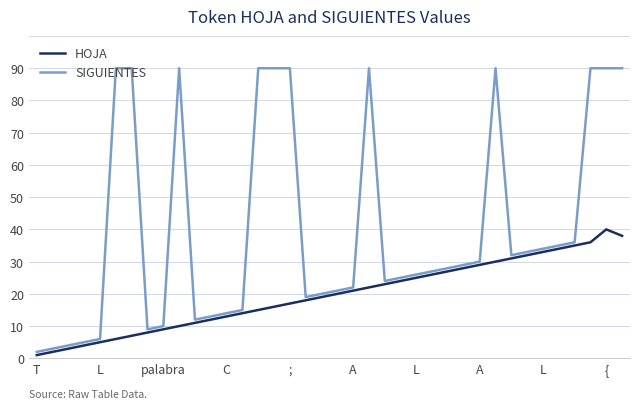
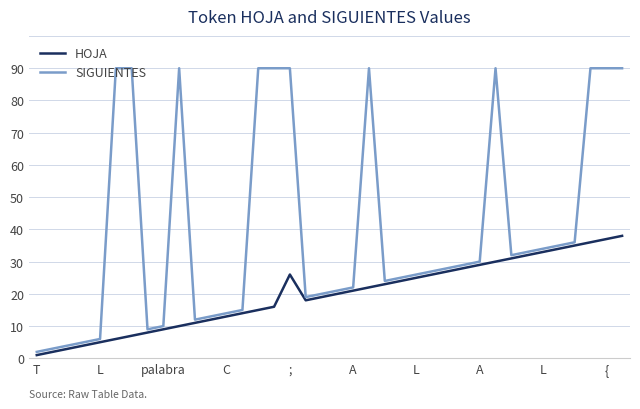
  {
    "HOJA": {
      "palabra": 9,
-     ";": 17,
-     "{": 40
+     ";": 26,
+     "{": 37
    },
    "SIGUIENTES": {
      "palabra": 10,
      ";": 90,
      "{": 90
    }
  }
